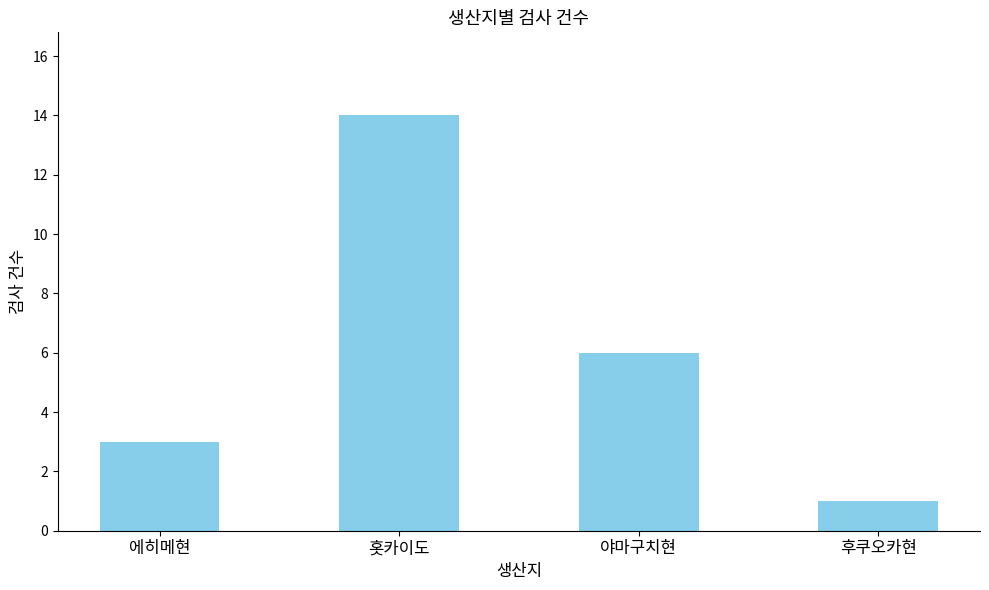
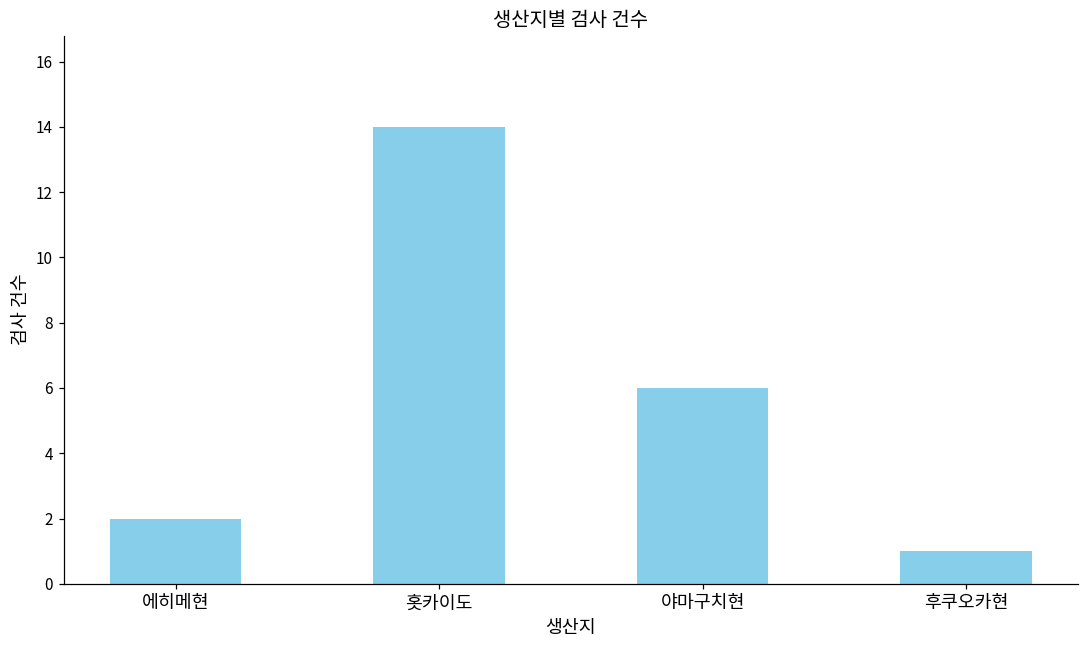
  {
-   "에히메현": 3,
+   "에히메현": 2,
    "홋카이도": 14,
    "야마구치현": 6,
    "후쿠오카현": 1
  }
